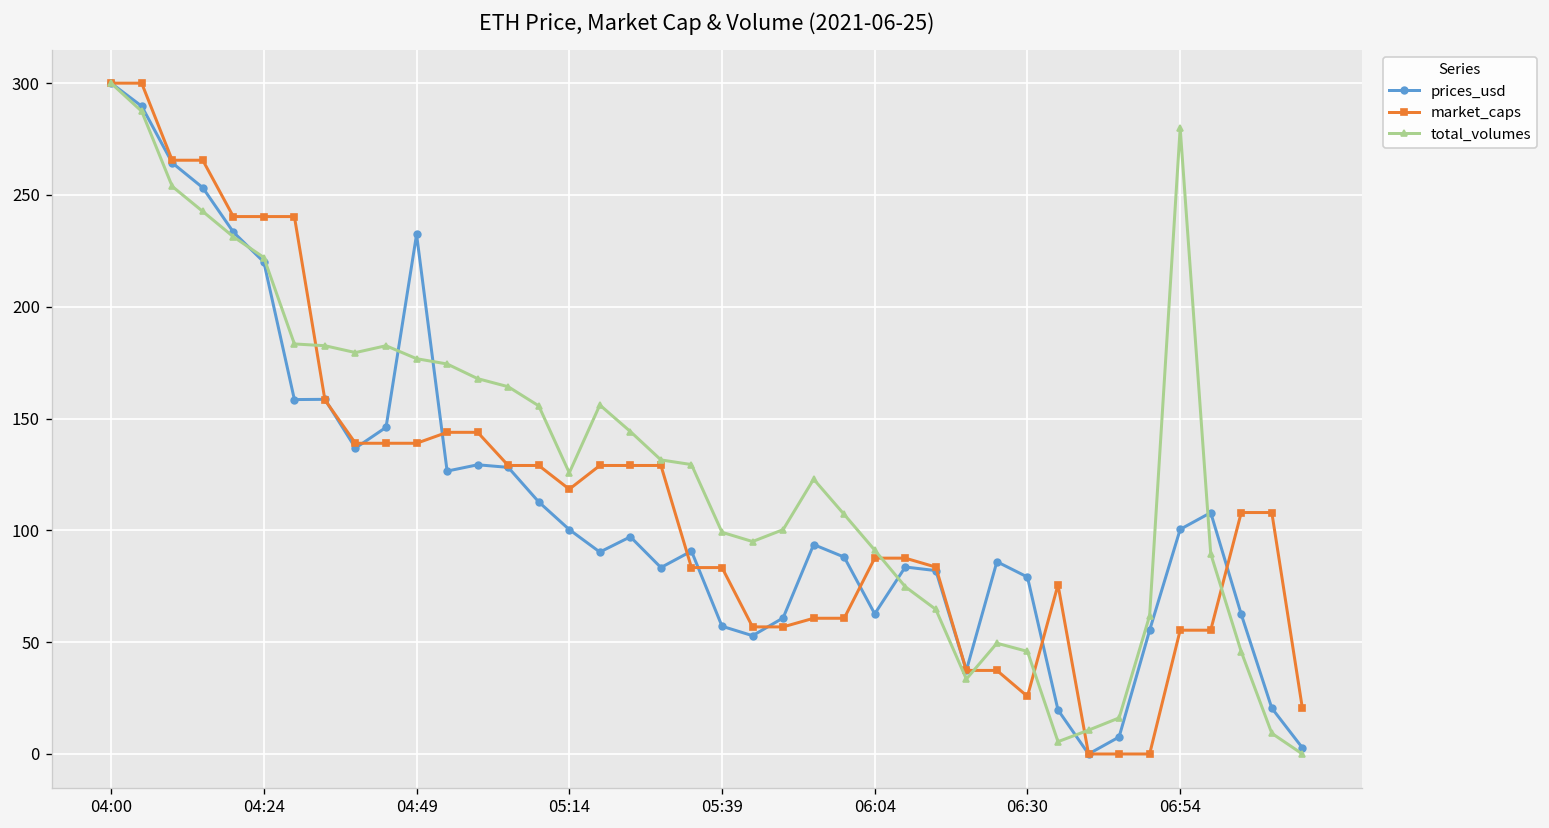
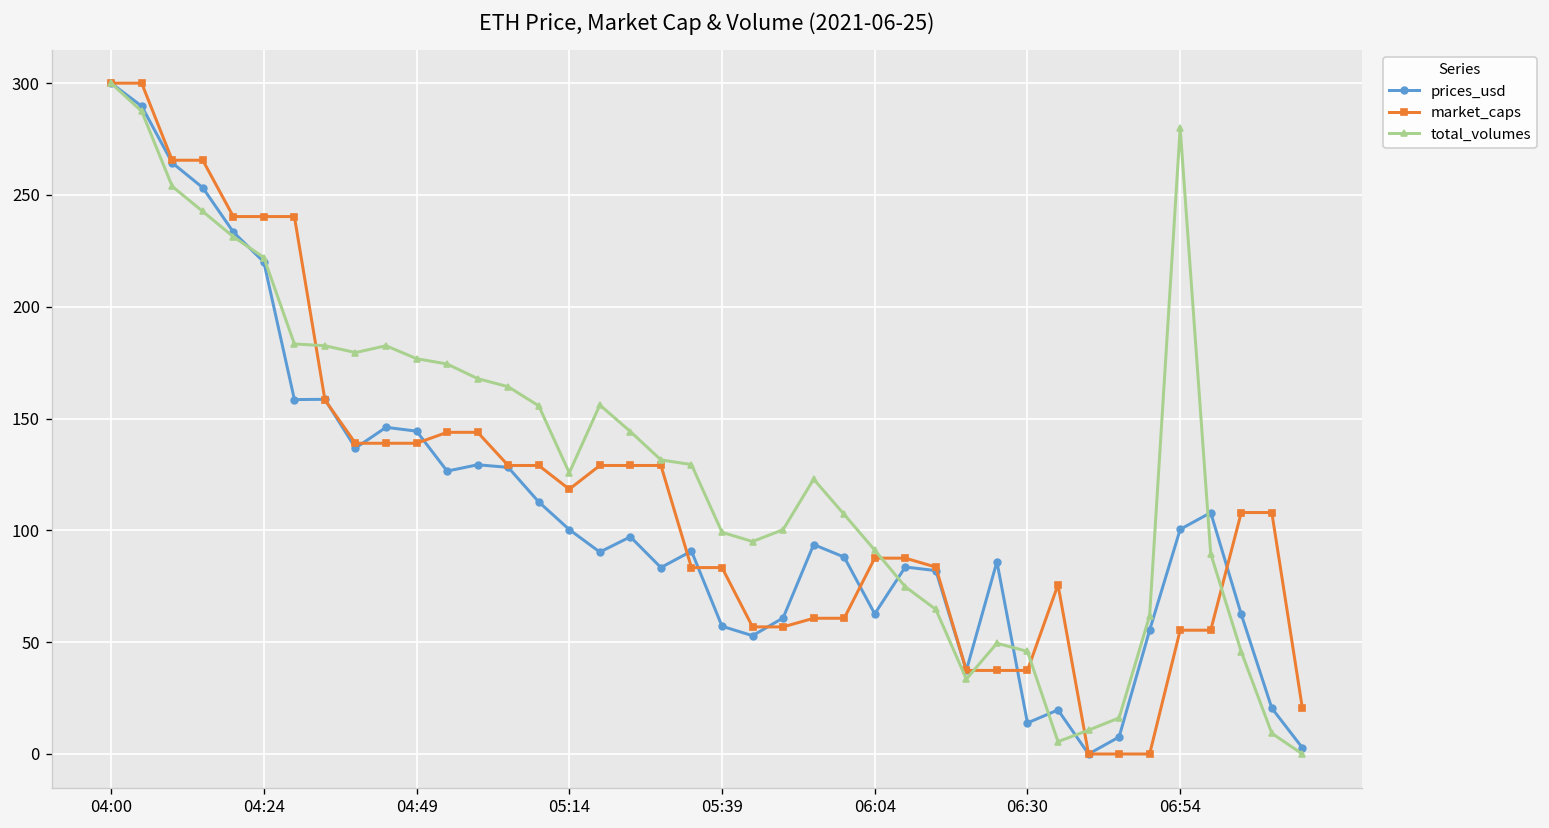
  {
    "prices_usd": {
      "04:24": 220,
-     "04:49": 232,
+     "04:49": 144,
      "05:14": 100,
      "05:39": 57,
      "06:04": 63,
-     "06:30": 79,
+     "06:30": 14,
      "06:54": 100
    },
    "market_caps": {
      "04:24": 240,
      "04:49": 139,
      "05:14": 118,
      "05:39": 83,
      "06:04": 88,
-     "06:30": 26,
+     "06:30": 37,
      "06:54": 55
    },
    "total_volumes": {
      "04:24": 222,
      "04:49": 177,
      "05:14": 126,
      "05:39": 99,
      "06:04": 91,
      "06:30": 46,
      "06:54": 280
    }
  }
